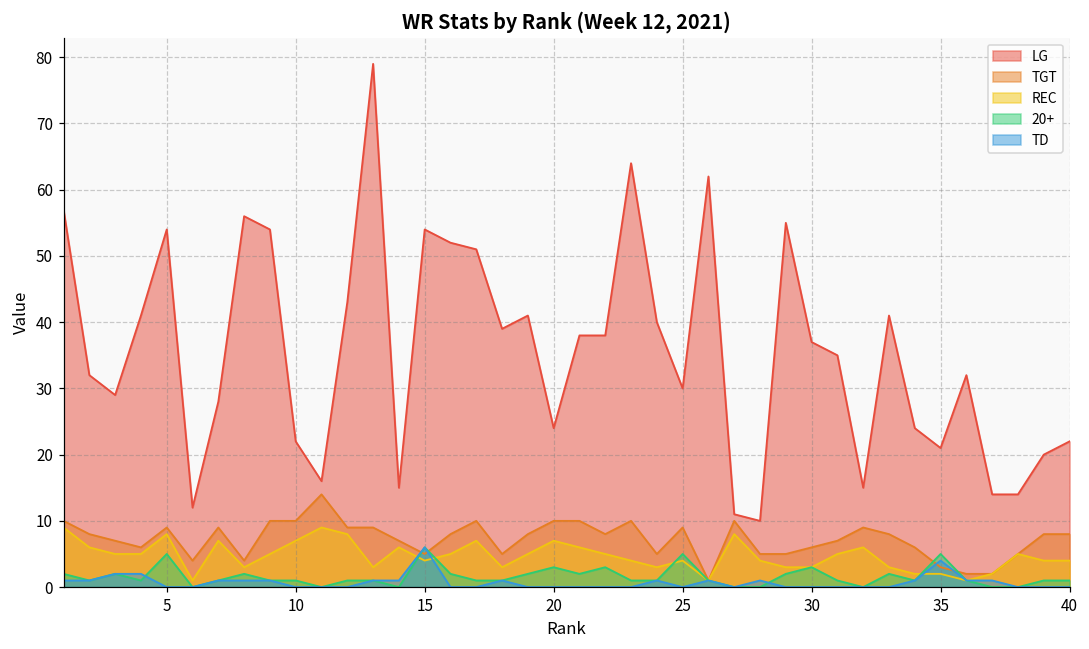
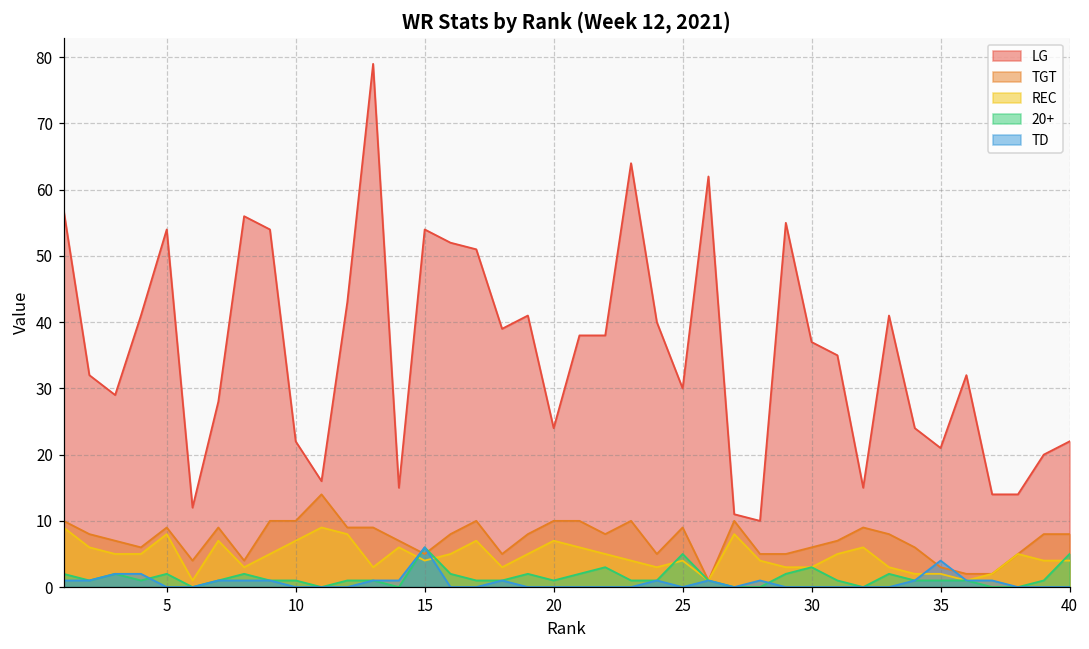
  {
    "20+": {
-     "5": 5,
+     "5": 2,
      "10": 1,
-     "20": 3,
+     "20": 1,
      "25": 5,
-     "35": 5,
-     "40": 1
+     "35": 1,
+     "40": 5
    },
    "TD": {
      "5": 0,
      "10": 0,
      "20": 0,
      "25": 0,
      "30": 0,
      "35": 4,
      "40": 0
    }
  }
